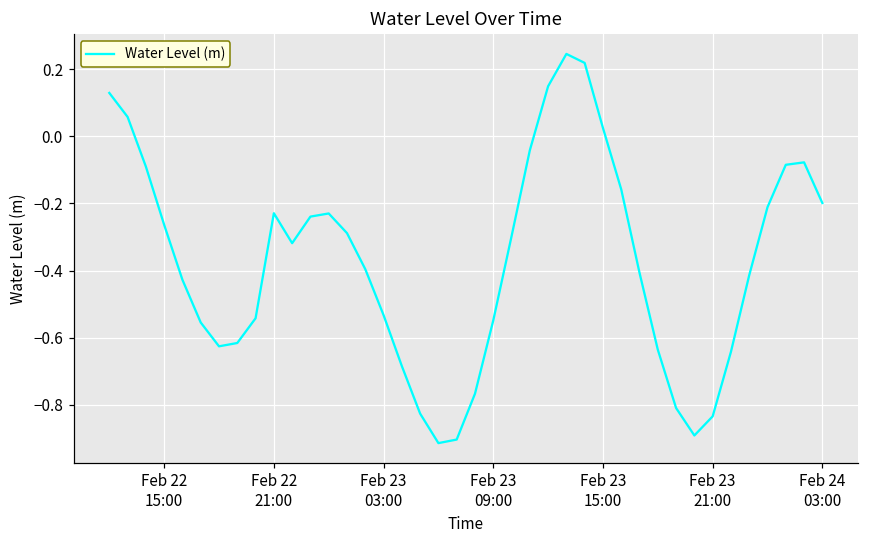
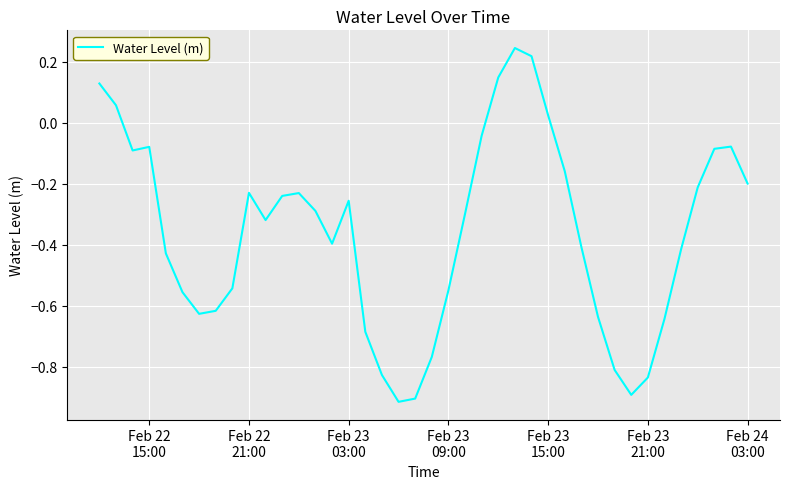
  {
-   "Feb 22 15:00": -0.26,
+   "Feb 22 15:00": -0.08,
    "Feb 22 21:00": -0.23,
-   "Feb 23 03:00": -0.53,
+   "Feb 23 03:00": -0.26,
    "Feb 23 09:00": -0.55,
    "Feb 23 15:00": 0.03,
    "Feb 23 21:00": -0.83,
    "Feb 24 03:00": -0.20
  }
